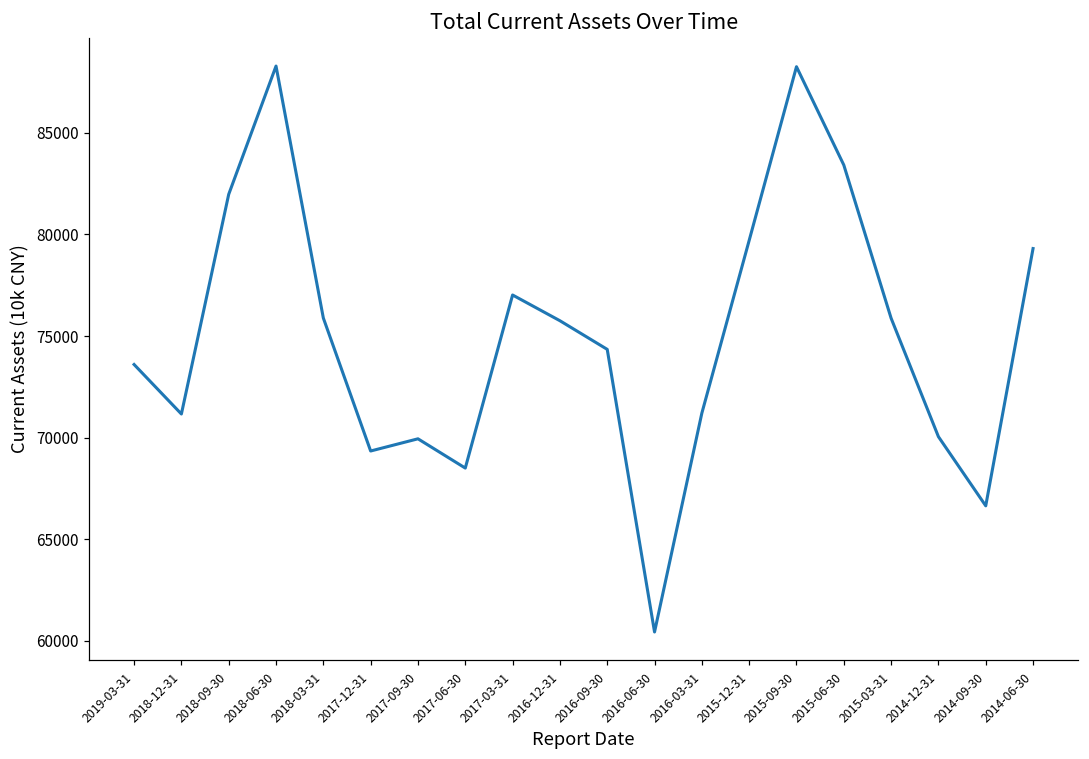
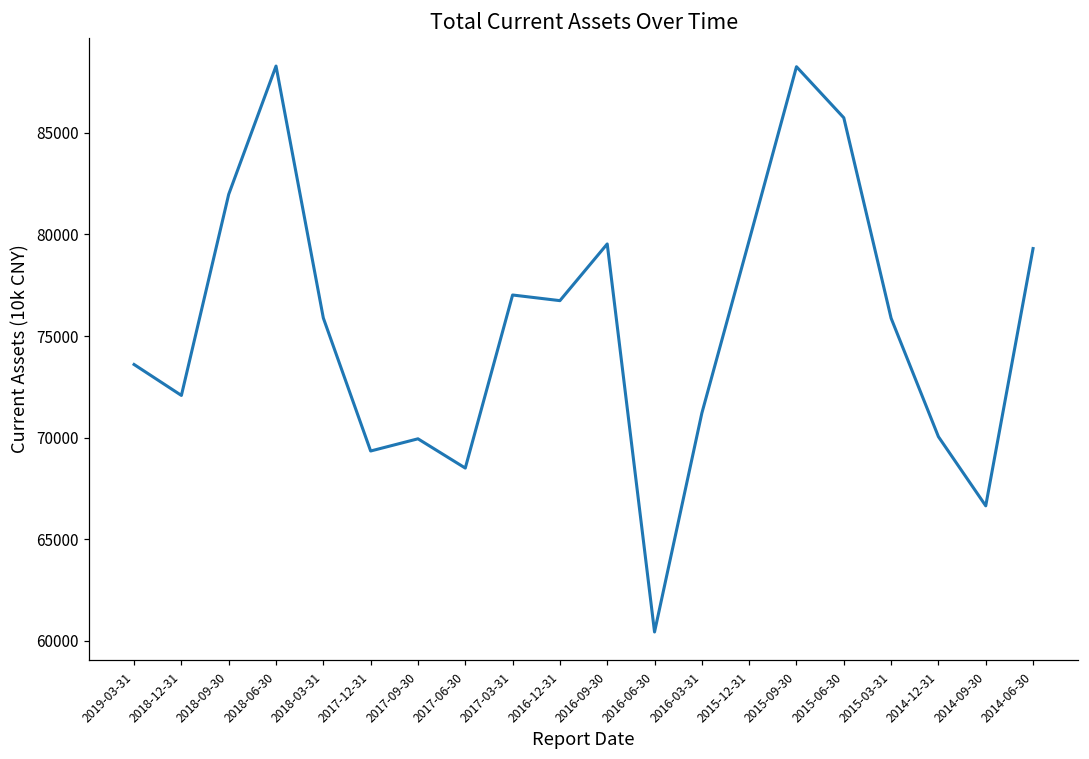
  {
    "2019-03-31": 73600,
-   "2018-12-31": 71200,
+   "2018-12-31": 72100,
    "2018-09-30": 82000,
    "2018-06-30": 88300,
    "2018-03-31": 75900,
    "2017-12-31": 69300,
    "2017-09-30": 69900,
    "2017-06-30": 68500,
    "2017-03-31": 77000,
-   "2016-12-31": 75800,
-   "2016-09-30": 74300,
+   "2016-12-31": 76700,
+   "2016-09-30": 79500,
    "2016-06-30": 60400,
    "2016-03-31": 71200,
    "2015-12-31": 79700,
    "2015-09-30": 88300,
-   "2015-06-30": 83400,
+   "2015-06-30": 85700,
    "2015-03-31": 75900,
    "2014-12-31": 70000,
    "2014-09-30": 66600,
    "2014-06-30": 79300
  }
